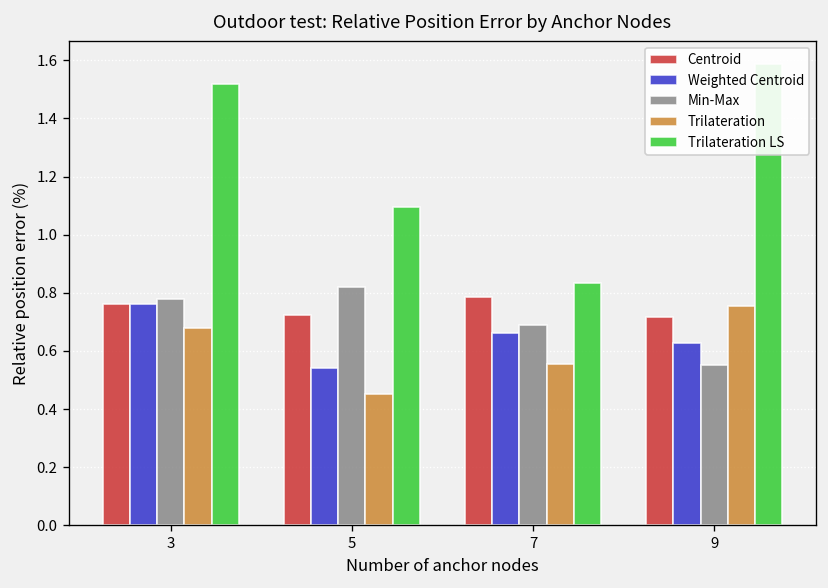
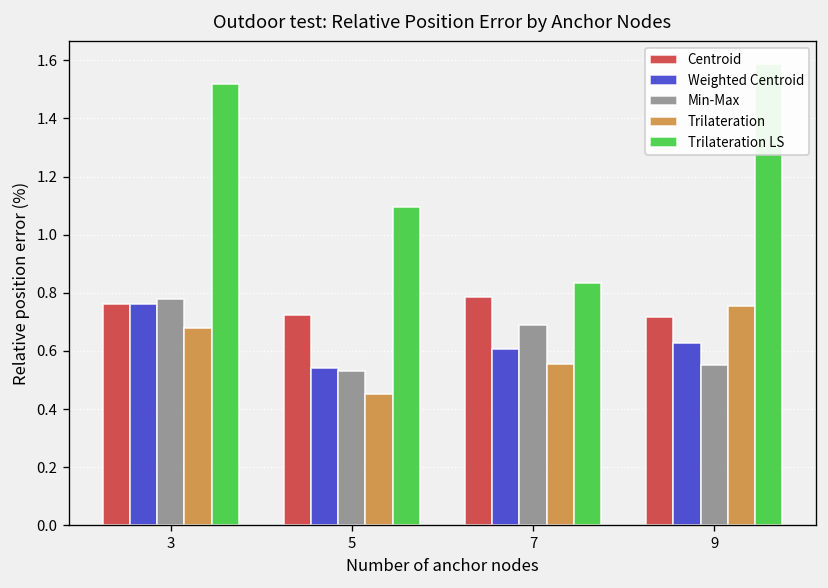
  {
    "Centroid": {
      "3": 0.76,
      "5": 0.72,
      "7": 0.79,
      "9": 0.72
    },
    "Weighted Centroid": {
      "3": 0.76,
      "5": 0.54,
-     "7": 0.66,
+     "7": 0.61,
      "9": 0.63
    },
    "Min-Max": {
      "3": 0.78,
-     "5": 0.82,
+     "5": 0.53,
      "7": 0.69,
      "9": 0.55
    },
    "Trilateration": {
      "3": 0.68,
      "5": 0.45,
      "7": 0.56,
      "9": 0.76
    },
    "Trilateration LS": {
      "3": 1.52,
      "5": 1.10,
      "7": 0.83
    }
  }
